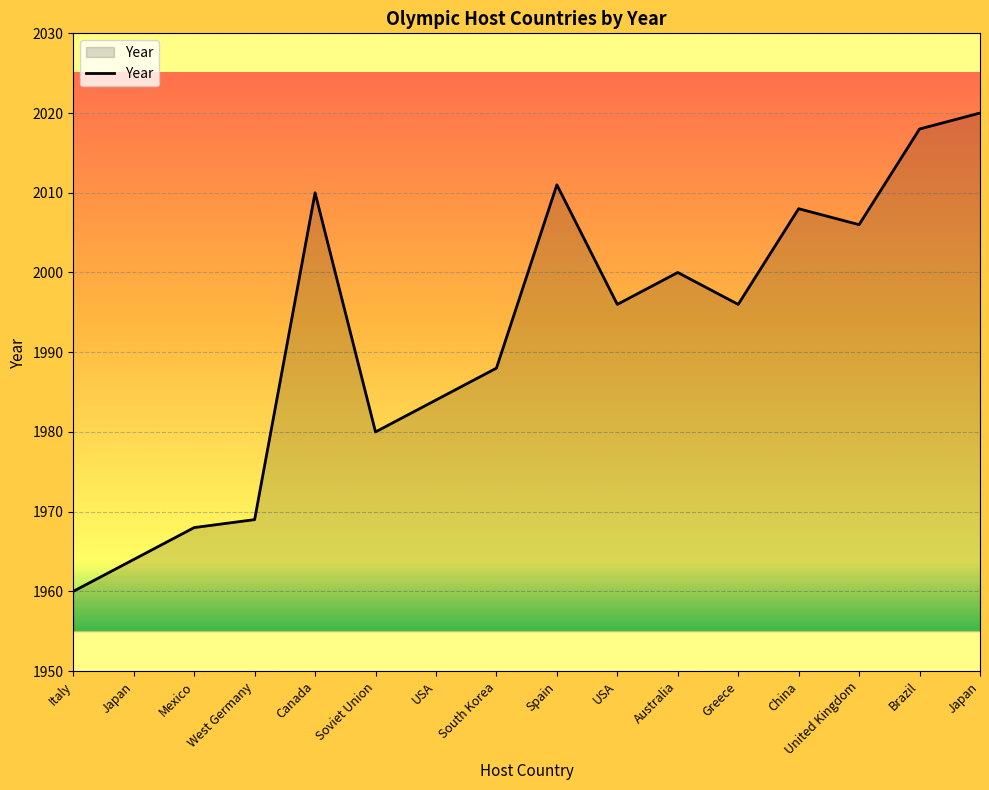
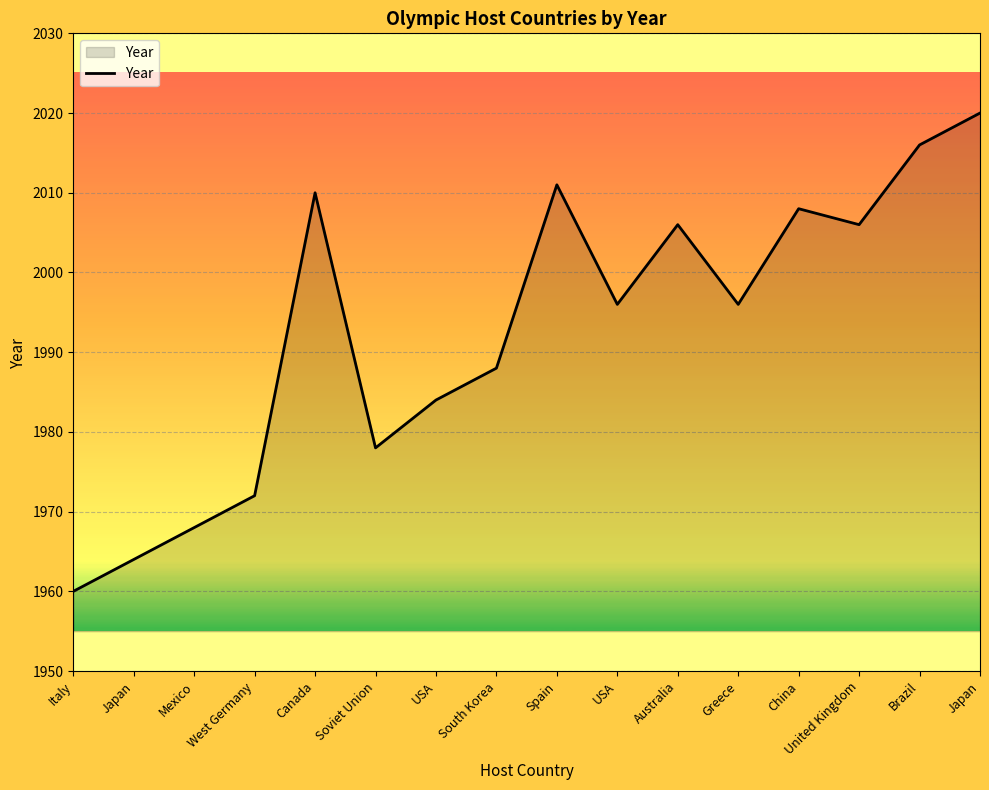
  {
    "Italy": 1960,
    "Mexico": 1968,
-   "West Germany": 1969,
+   "West Germany": 1972,
    "Canada": 2010,
-   "Soviet Union": 1980,
+   "Soviet Union": 1978,
    "South Korea": 1988,
    "Spain": 2011,
-   "Australia": 2000,
+   "Australia": 2006,
    "Greece": 1996,
    "China": 2008,
    "United Kingdom": 2006,
-   "Brazil": 2018
+   "Brazil": 2016
  }
